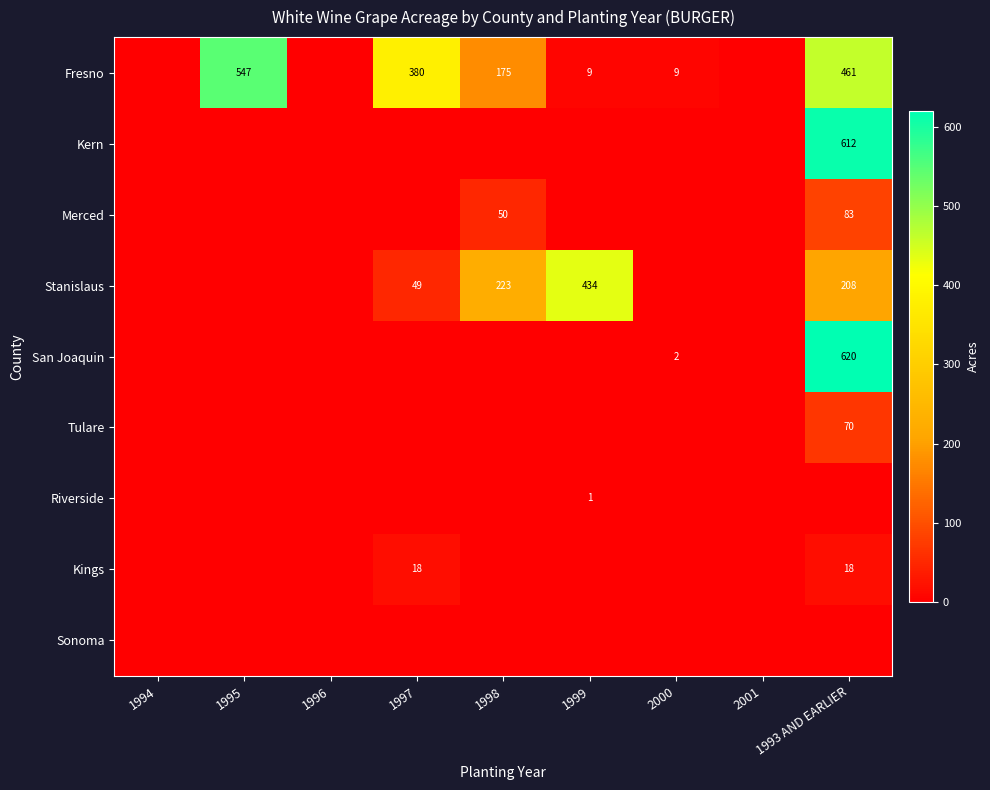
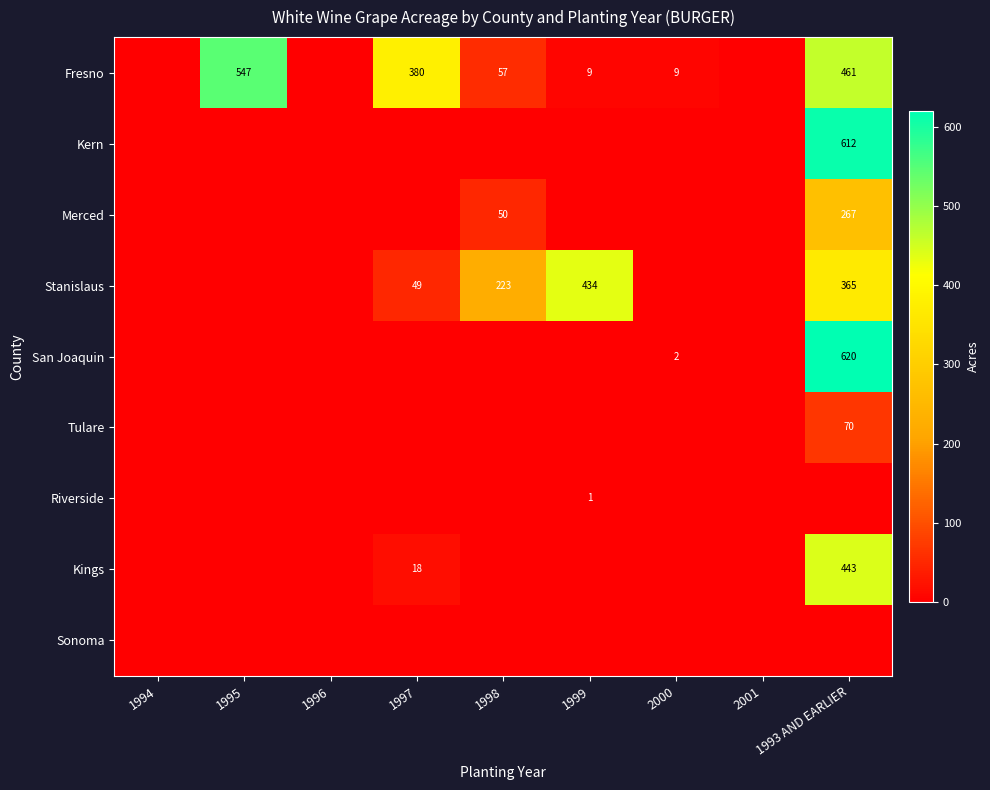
  {
    "Fresno": {
      "1995": 547,
      "1997": 380,
-     "1998": 175,
+     "1998": 57,
      "1999": 9,
      "2000": 9,
      "1993 AND EARLIER": 461
    },
    "Kern": {
      "1993 AND EARLIER": 612
    },
    "Merced": {
      "1998": 50,
-     "1993 AND EARLIER": 83
+     "1993 AND EARLIER": 267
    },
    "Stanislaus": {
      "1997": 49,
      "1998": 223,
      "1999": 434,
-     "1993 AND EARLIER": 208
+     "1993 AND EARLIER": 365
    },
    "San Joaquin": {
      "2000": 2,
      "1993 AND EARLIER": 620
    },
    "Tulare": {
      "1993 AND EARLIER": 70
    },
    "Riverside": {
      "1999": 1
    },
    "Kings": {
      "1997": 18,
-     "1993 AND EARLIER": 18
+     "1993 AND EARLIER": 443
    }
  }
